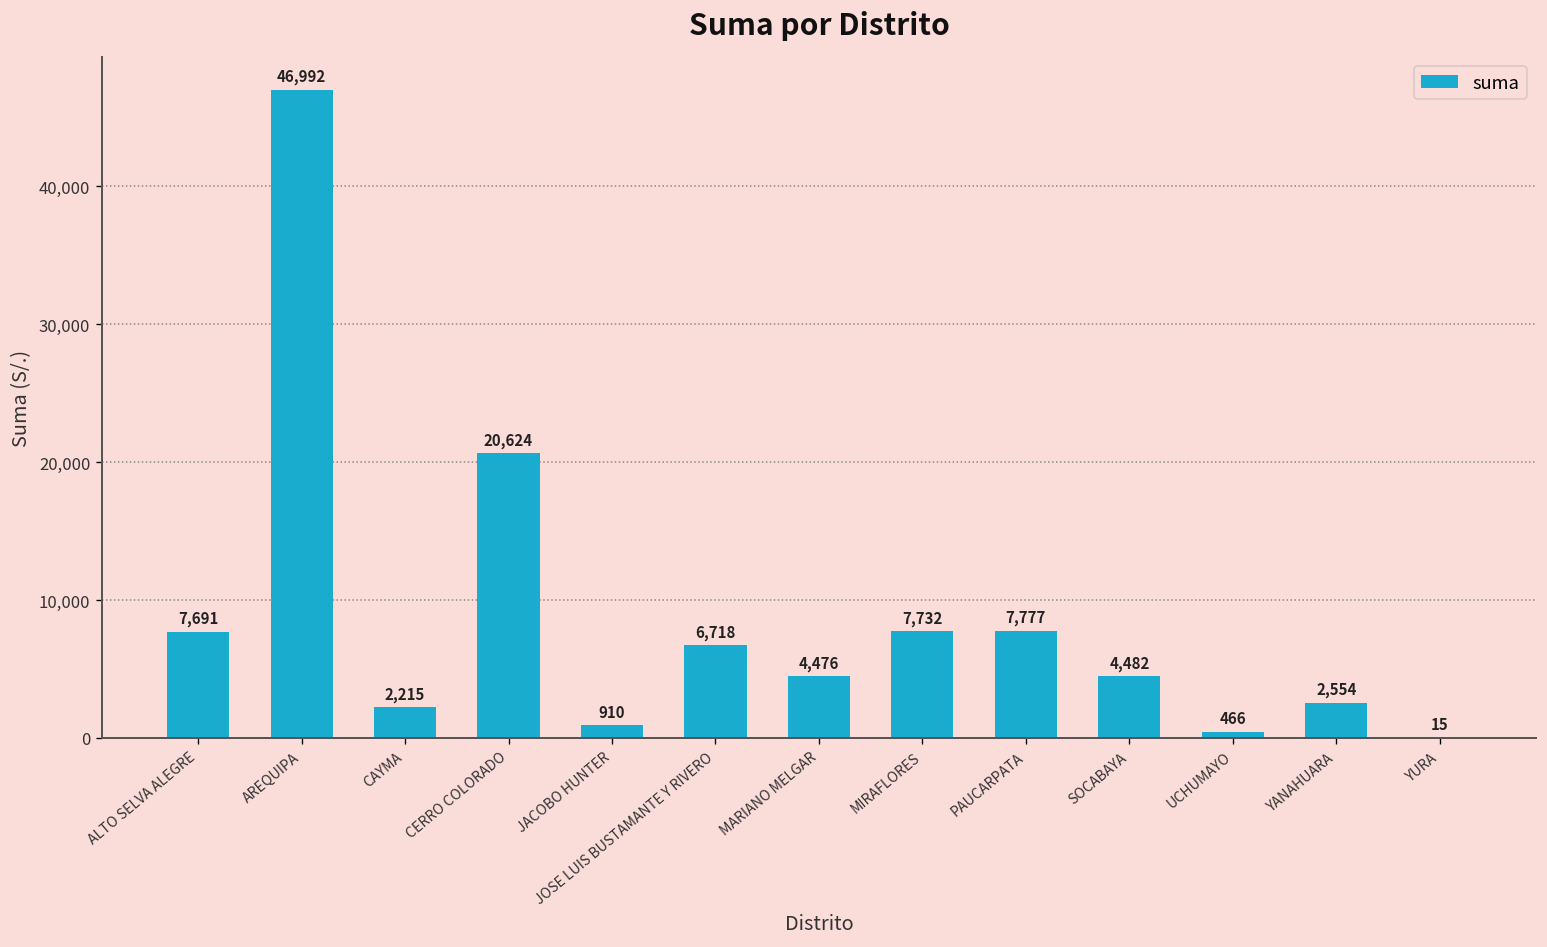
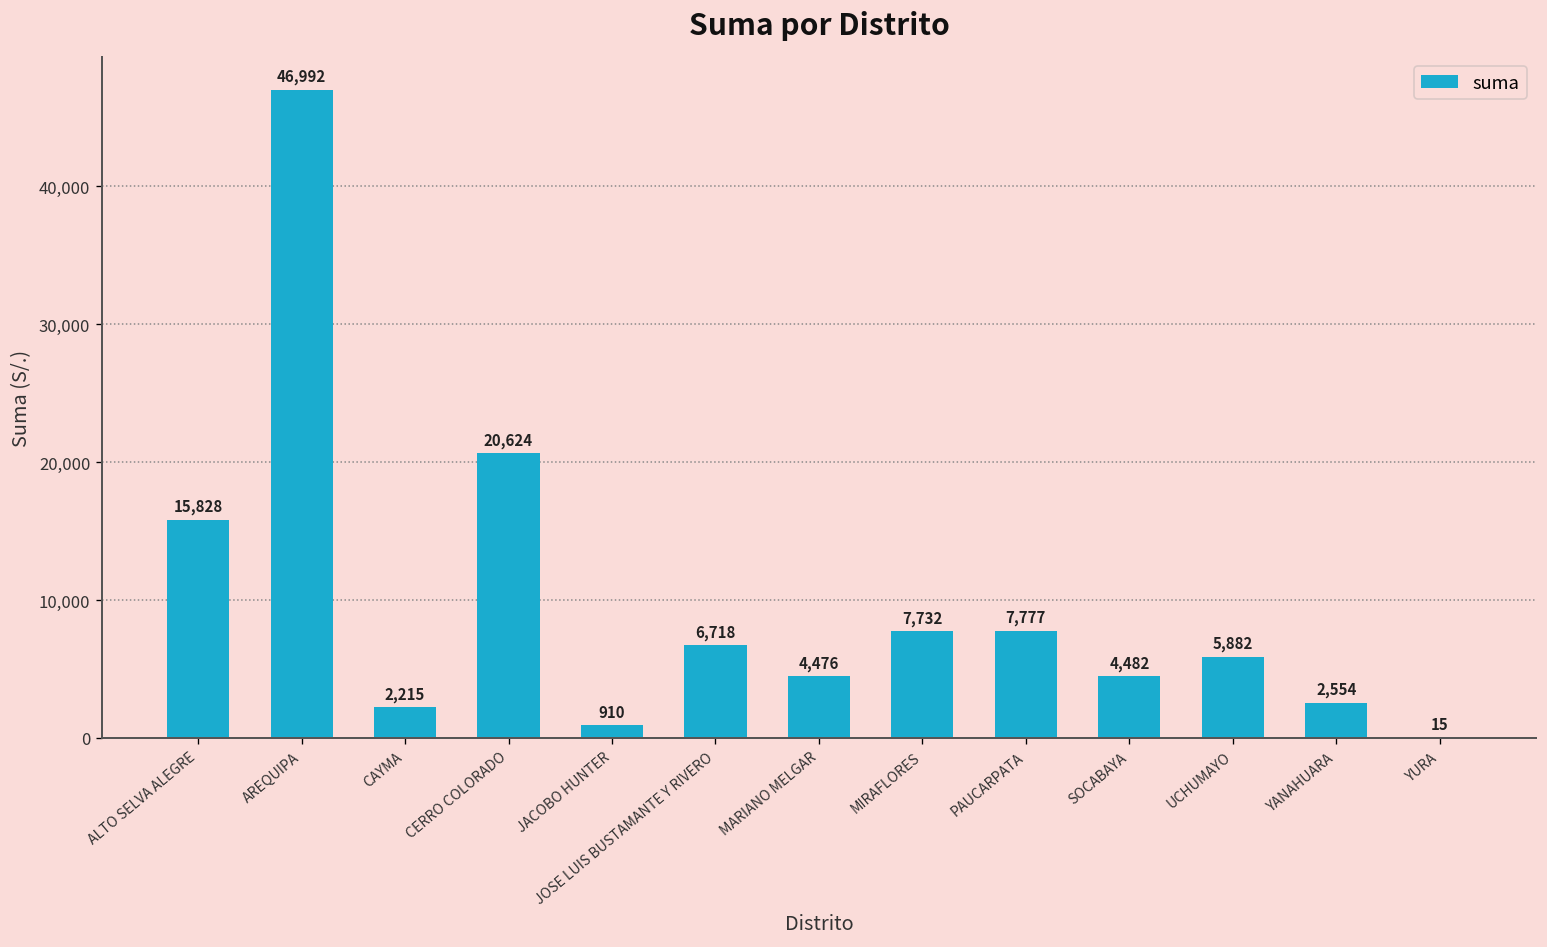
  {
-   "ALTO SELVA ALEGRE": "7,691",
+   "ALTO SELVA ALEGRE": "15,828",
    "AREQUIPA": "46,992",
    "CAYMA": "2,215",
    "CERRO COLORADO": "20,624",
    "JACOBO HUNTER": "910",
    "JOSE LUIS BUSTAMANTE Y RIVERO": "6,718",
    "MARIANO MELGAR": "4,476",
    "MIRAFLORES": "7,732",
    "PAUCARPATA": "7,777",
    "SOCABAYA": "4,482",
-   "UCHUMAYO": "466",
+   "UCHUMAYO": "5,882",
    "YANAHUARA": "2,554",
    "YURA": "15"
  }
